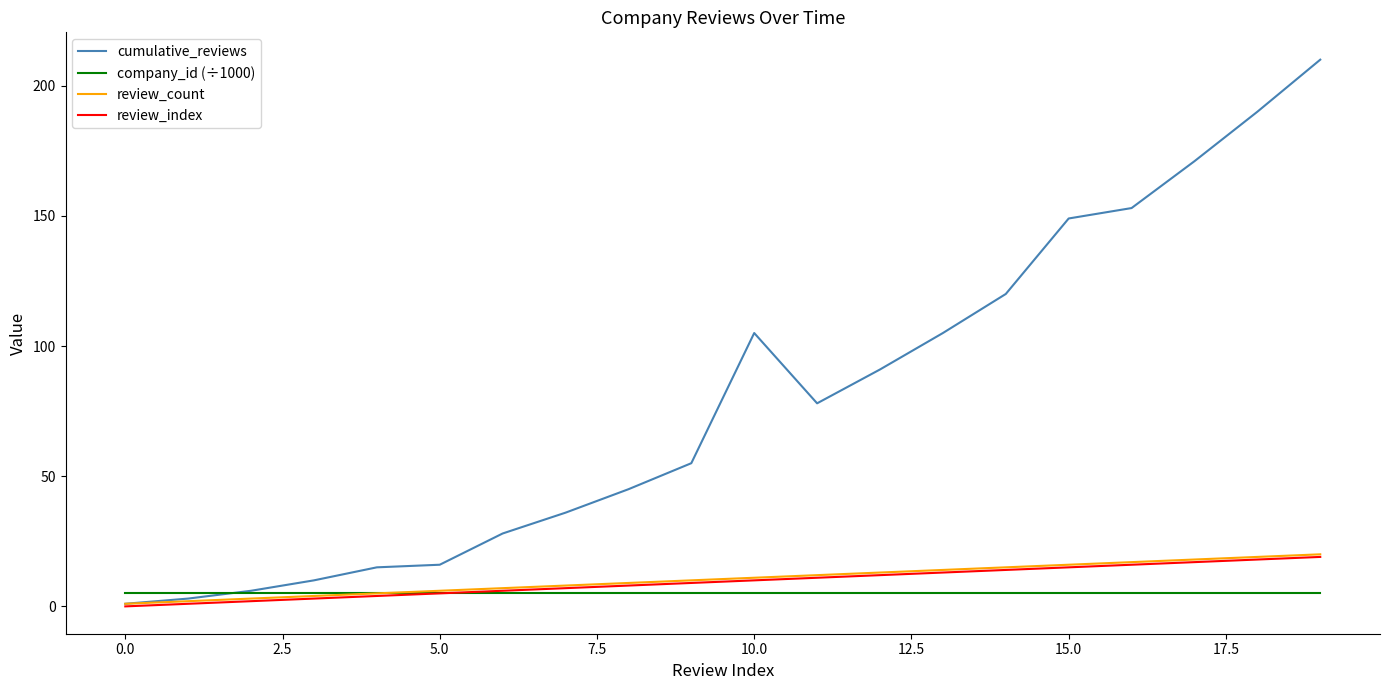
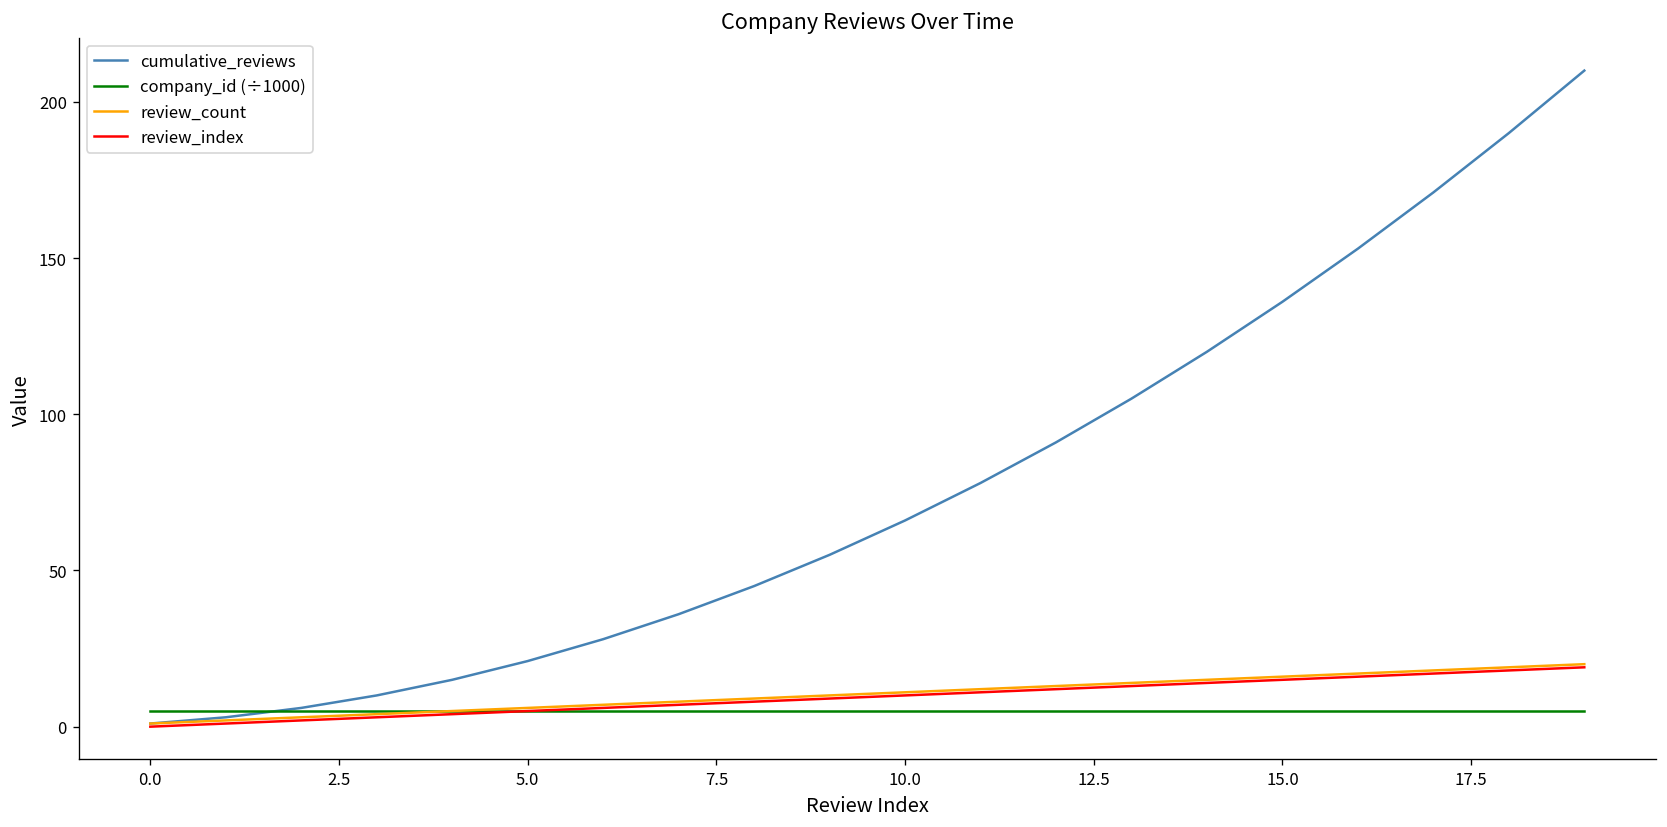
  {
    "cumulative_reviews": {
-     "5.0": 16,
-     "10.0": 105,
-     "15.0": 149
+     "5.0": 21,
+     "10.0": 66,
+     "15.0": 136
    },
    "company_id (÷1000)": {
      "0.0": 5,
      "10.0": 5,
      "15.0": 5
    },
    "review_count": {
      "10.0": 11,
      "15.0": 16
    },
    "review_index": {
      "0.0": 0,
      "10.0": 10,
      "15.0": 15
    }
  }
